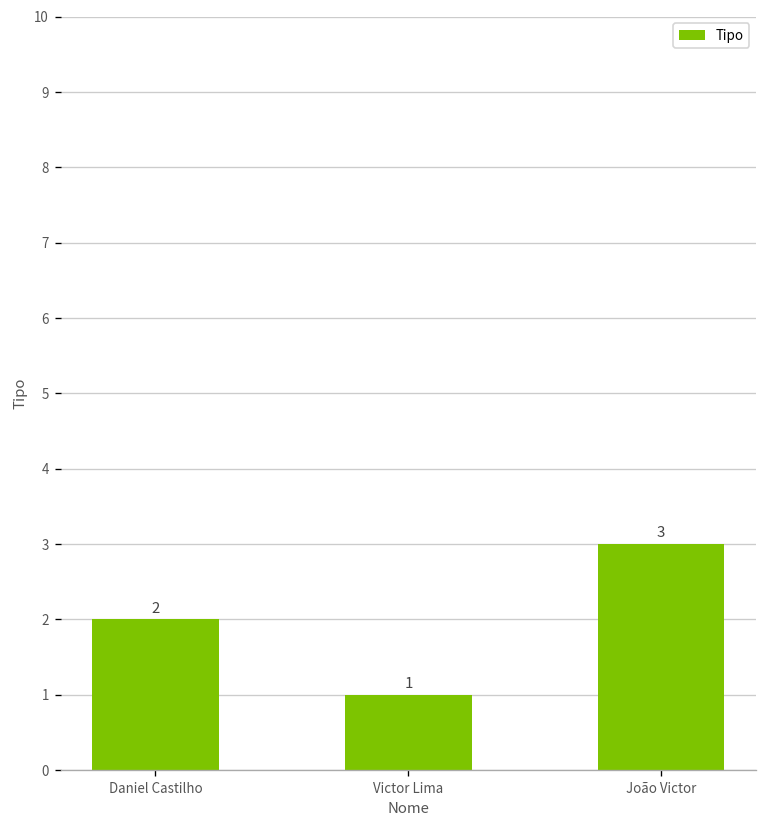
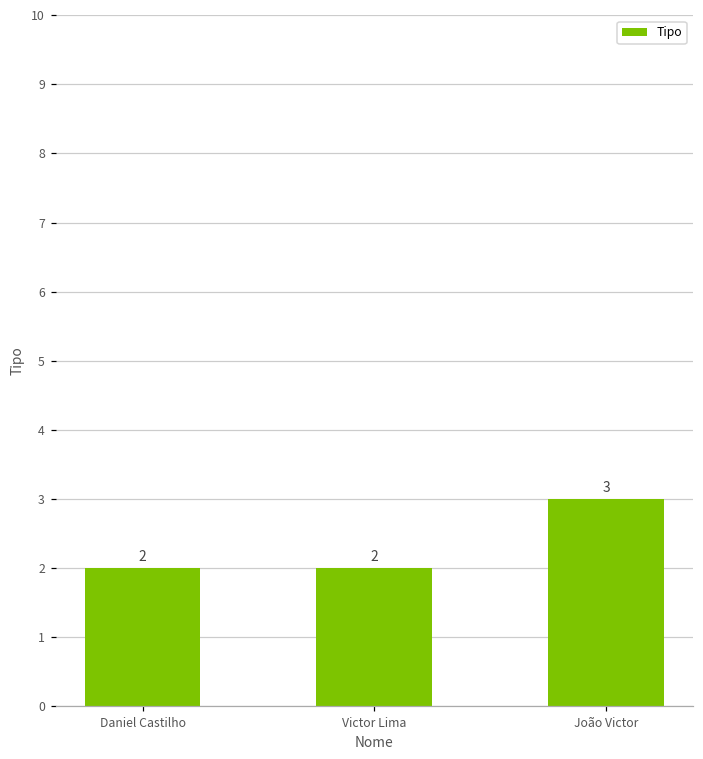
  {
    "Daniel Castilho": 2,
-   "Victor Lima": 1,
+   "Victor Lima": 2,
    "João Victor": 3
  }
